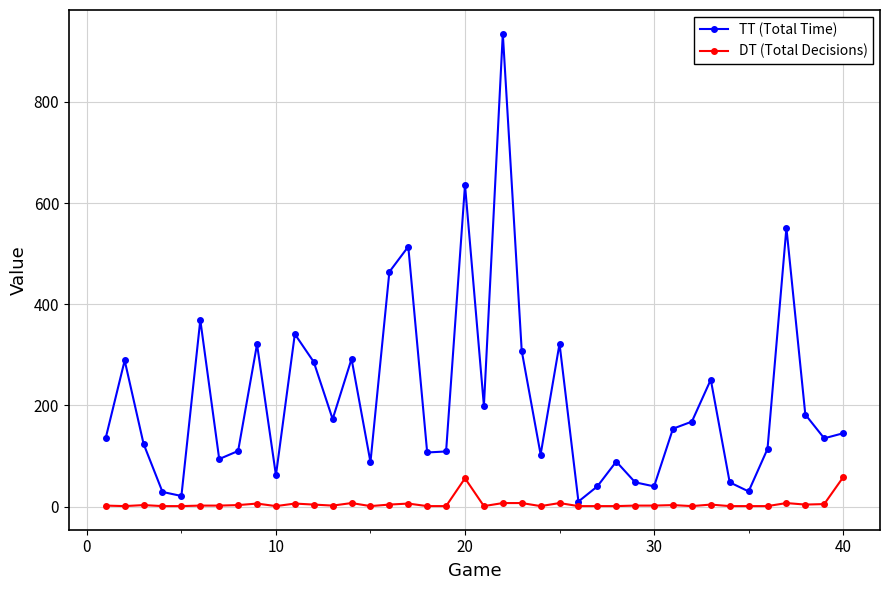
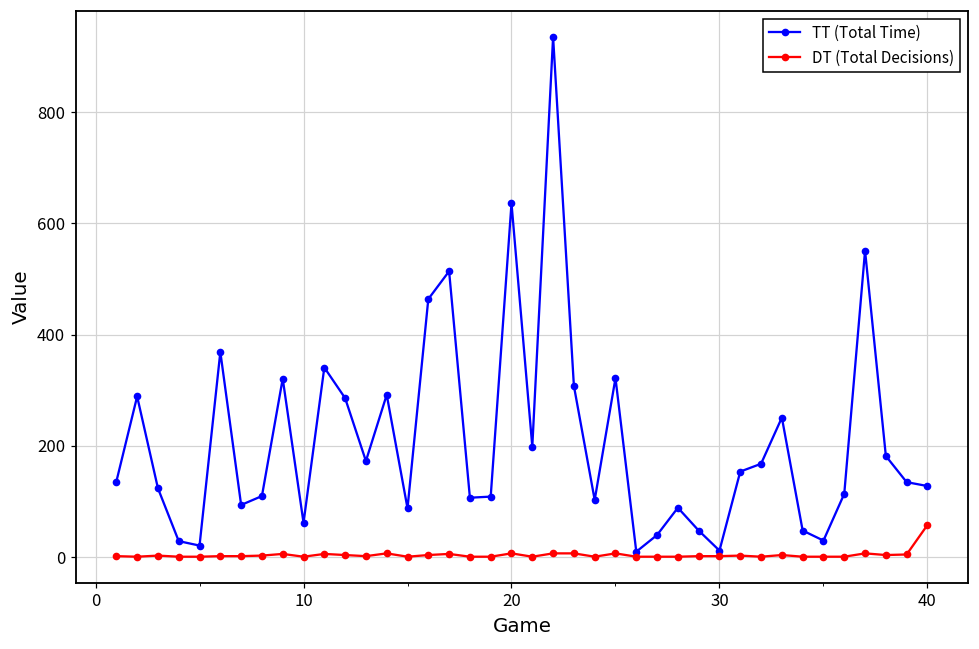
  {
    "TT (Total Time)": {
      "10": 60,
      "20": 640,
-     "30": 40,
-     "40": 150
+     "30": 10,
+     "40": 130
    },
    "DT (Total Decisions)": {
      "10": 0,
-     "20": 60,
+     "20": 10,
      "30": 0,
      "40": 60
    }
  }
